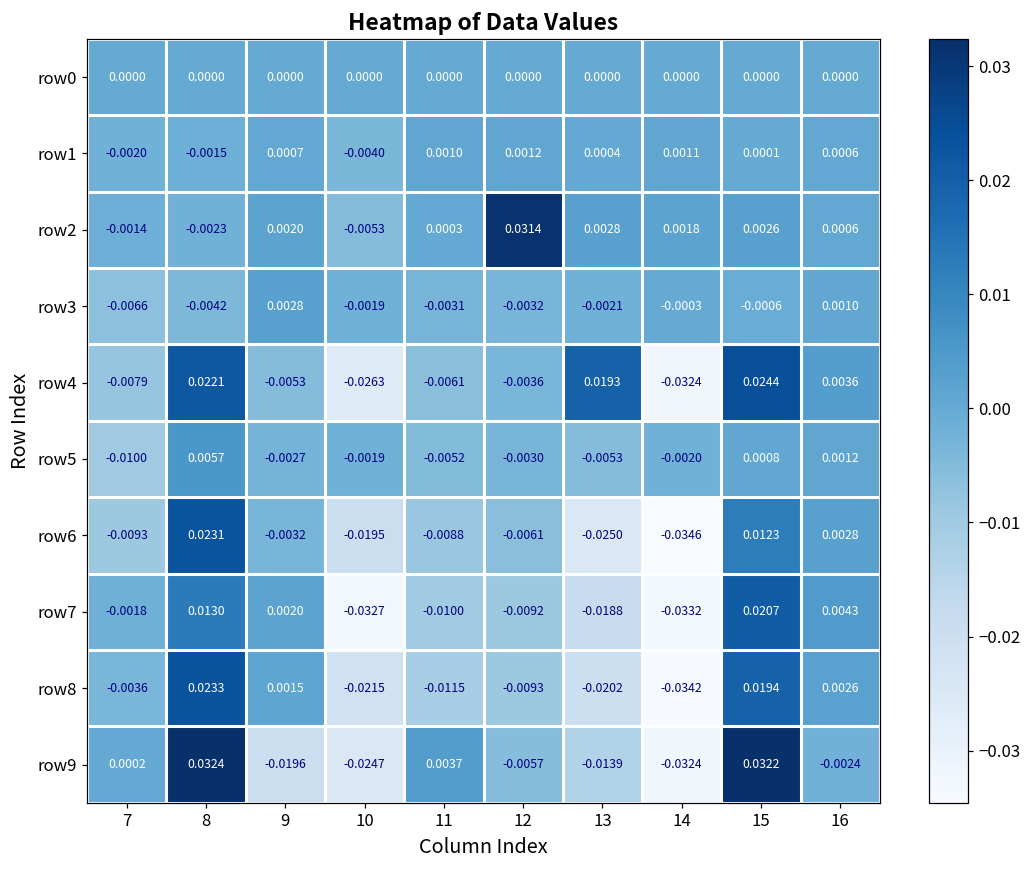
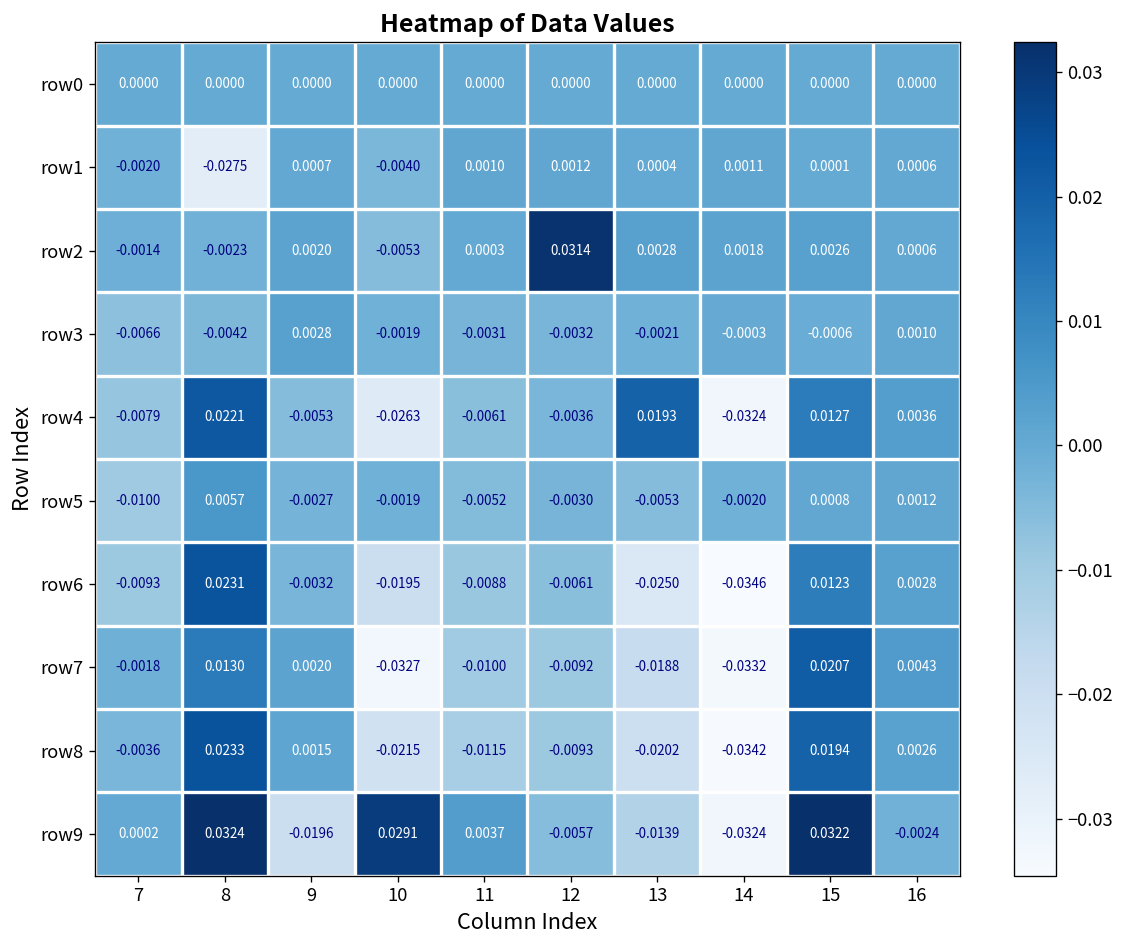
  {
    "row0": {
      "7": 0.0000,
      "8": 0.0000,
      "9": 0.0000,
      "10": 0.0000,
      "11": 0.0000,
      "12": 0.0000,
      "13": 0.0000,
      "14": 0.0000,
      "15": 0.0000,
      "16": 0.0000
    },
    "row1": {
      "7": -0.0020,
-     "8": -0.0015,
+     "8": -0.0275,
      "9": 0.0007,
      "10": -0.0040,
      "11": 0.0010,
      "12": 0.0012,
      "13": 0.0004,
      "14": 0.0011,
      "15": 0.0001,
      "16": 0.0006
    },
    "row2": {
      "7": -0.0014,
      "8": -0.0023,
      "9": 0.0020,
      "10": -0.0053,
      "11": 0.0003,
      "12": 0.0314,
      "13": 0.0028,
      "14": 0.0018,
      "15": 0.0026,
      "16": 0.0006
    },
    "row3": {
      "7": -0.0066,
      "8": -0.0042,
      "9": 0.0028,
      "10": -0.0019,
      "11": -0.0031,
      "12": -0.0032,
      "13": -0.0021,
      "14": -0.0003,
      "15": -0.0006,
      "16": 0.0010
    },
    "row4": {
      "7": -0.0079,
      "8": 0.0221,
      "9": -0.0053,
      "10": -0.0263,
      "11": -0.0061,
      "12": -0.0036,
      "13": 0.0193,
      "14": -0.0324,
-     "15": 0.0244,
+     "15": 0.0127,
      "16": 0.0036
    },
    "row5": {
      "7": -0.0100,
      "8": 0.0057,
      "9": -0.0027,
      "10": -0.0019,
      "11": -0.0052,
      "12": -0.0030,
      "13": -0.0053,
      "14": -0.0020,
      "15": 0.0008,
      "16": 0.0012
    },
    "row6": {
      "7": -0.0093,
      "8": 0.0231,
      "9": -0.0032,
      "10": -0.0195,
      "11": -0.0088,
      "12": -0.0061,
      "13": -0.0250,
      "14": -0.0346,
      "15": 0.0123,
      "16": 0.0028
    },
    "row7": {
      "7": -0.0018,
      "8": 0.0130,
      "9": 0.0020,
      "10": -0.0327,
      "11": -0.0100,
      "12": -0.0092,
      "13": -0.0188,
      "14": -0.0332,
      "15": 0.0207,
      "16": 0.0043
    },
    "row8": {
      "7": -0.0036,
      "8": 0.0233,
      "9": 0.0015,
      "10": -0.0215,
      "11": -0.0115,
      "12": -0.0093,
      "13": -0.0202,
      "14": -0.0342,
      "15": 0.0194,
      "16": 0.0026
    },
    "row9": {
      "7": 0.0002,
      "8": 0.0324,
      "9": -0.0196,
-     "10": -0.0247,
+     "10": 0.0291,
      "11": 0.0037,
      "12": -0.0057,
      "13": -0.0139,
      "14": -0.0324,
      "15": 0.0322,
      "16": -0.0024
    }
  }
